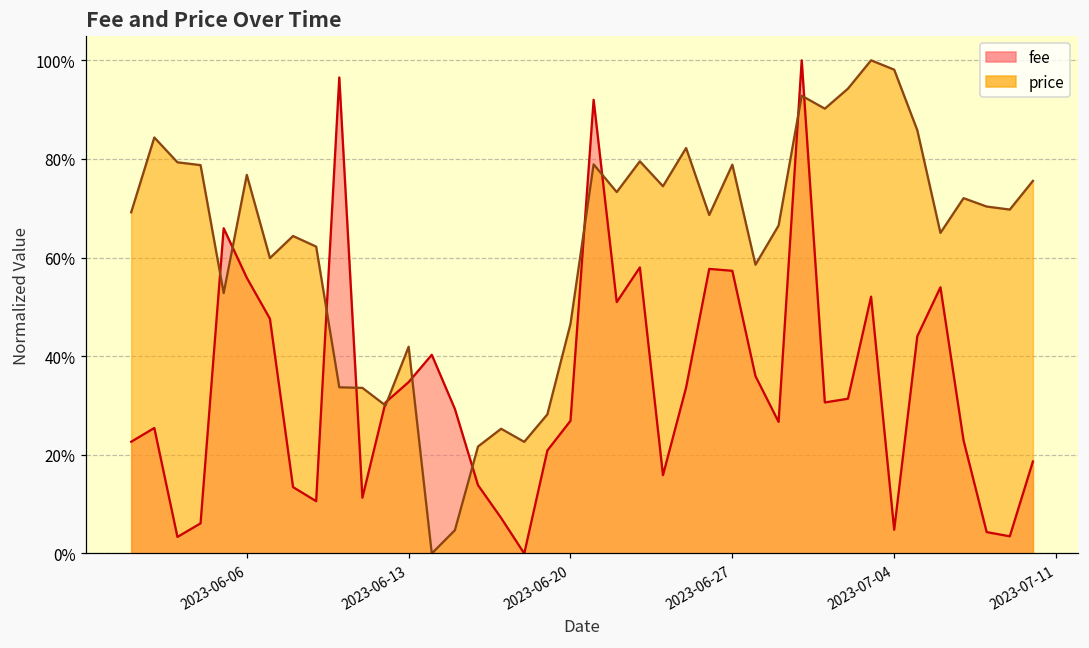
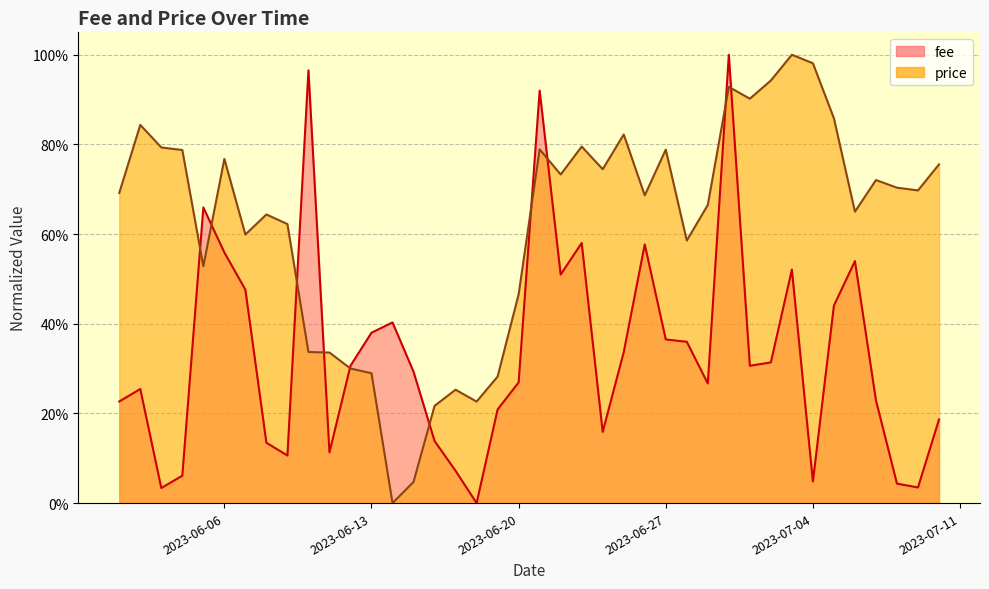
  {
    "fee": {
      "2023-06-06": "56%",
-     "2023-06-13": "35%",
+     "2023-06-13": "38%",
      "2023-06-20": "27%",
-     "2023-06-27": "57%",
+     "2023-06-27": "37%",
      "2023-07-04": "5%"
    },
    "price": {
      "2023-06-06": "77%",
-     "2023-06-13": "42%",
+     "2023-06-13": "29%",
      "2023-06-20": "47%",
      "2023-06-27": "79%",
      "2023-07-04": "98%"
    }
  }
